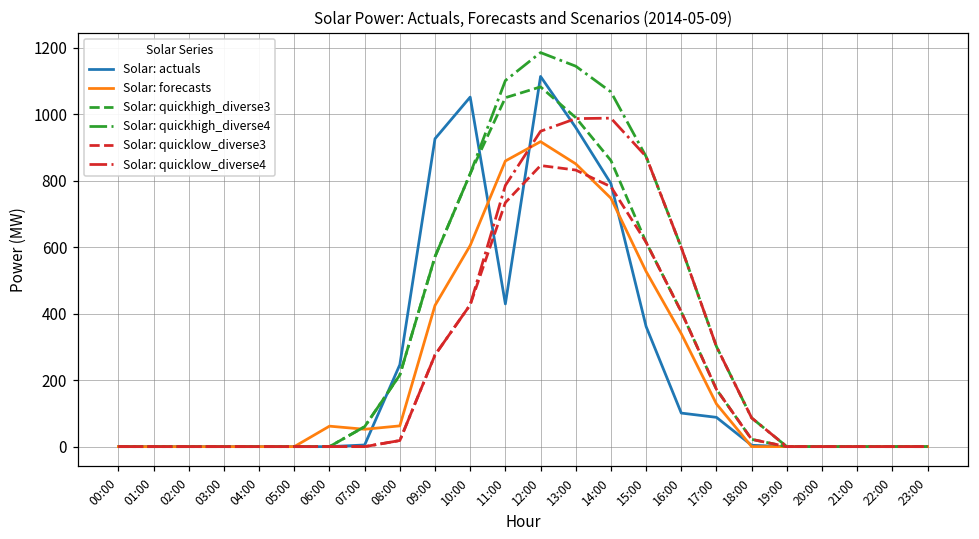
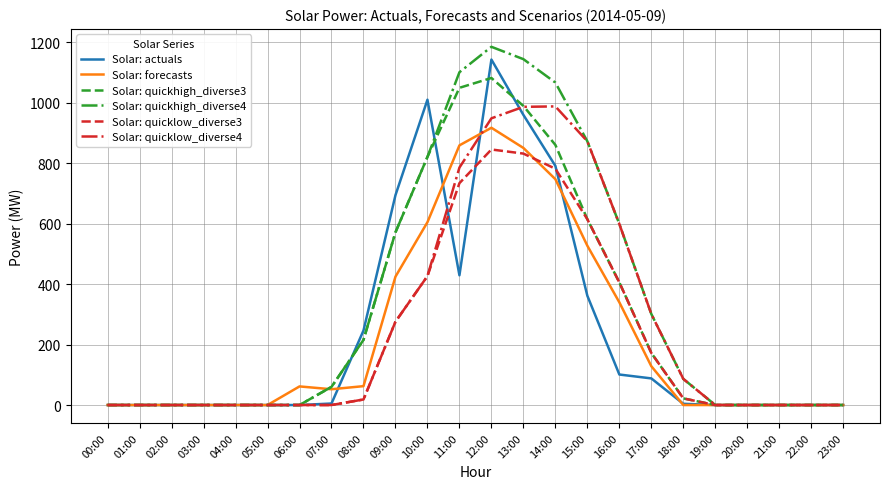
  {
    "Solar: actuals": {
      "08:00": 250,
-     "09:00": 930,
-     "10:00": 1050,
+     "09:00": 690,
+     "10:00": 1010,
      "11:00": 430,
-     "12:00": 1110,
+     "12:00": 1140,
      "13:00": 960,
      "14:00": 790,
      "15:00": 360,
      "16:00": 100,
      "17:00": 90
    },
    "Solar: forecasts": {
      "06:00": 60,
      "08:00": 60,
      "09:00": 420,
      "10:00": 610,
      "11:00": 860,
      "12:00": 920,
      "13:00": 850,
      "14:00": 750,
      "15:00": 530,
      "16:00": 340,
      "17:00": 130
    }
  }
